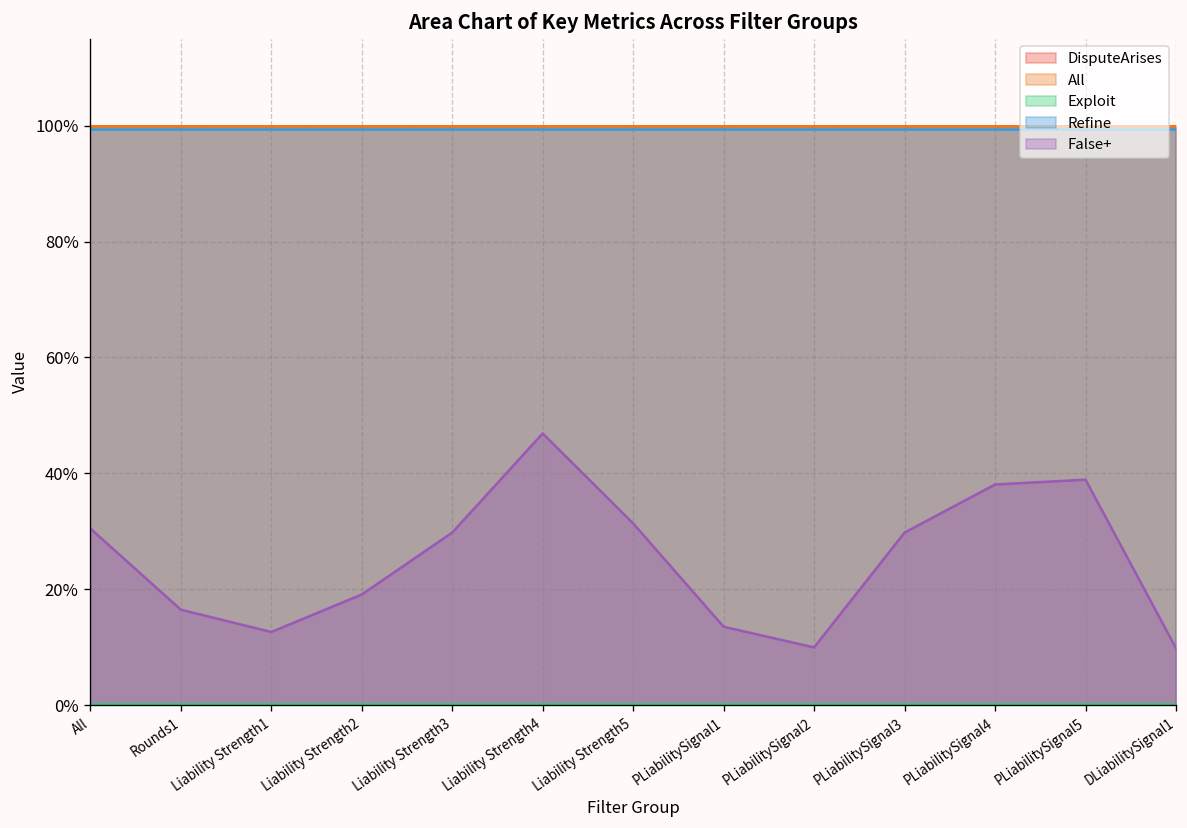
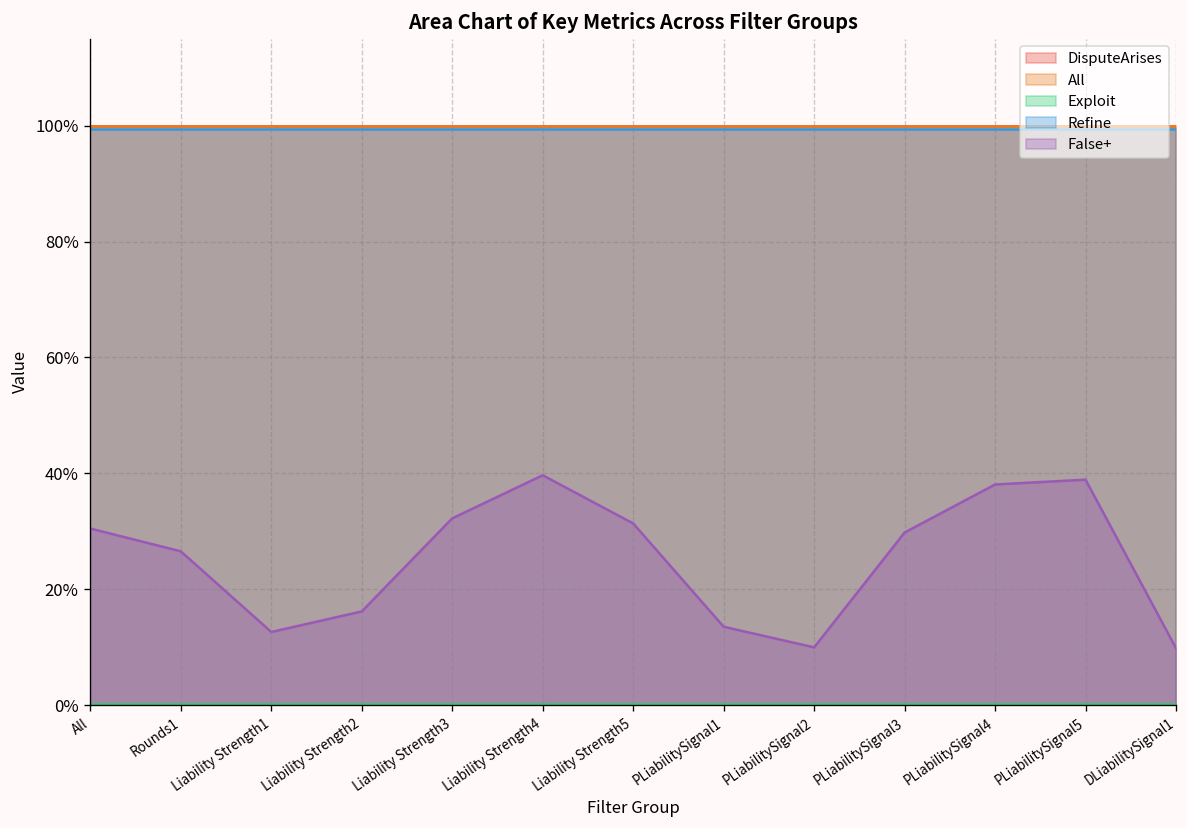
  {
    "Exploit": {
      "All": "0%",
      "Rounds1": "0%",
      "Liability Strength1": "0%",
      "Liability Strength2": "0%",
      "Liability Strength3": "0%",
      "Liability Strength4": "0%",
      "Liability Strength5": "0%",
      "PLiabilitySignal1": "0%",
      "PLiabilitySignal2": "0%",
      "PLiabilitySignal3": "0%",
      "PLiabilitySignal4": "0%",
      "PLiabilitySignal5": "0%",
      "DLiabilitySignal1": "0%"
    },
    "False+": {
      "All": "30%",
-     "Rounds1": "16%",
+     "Rounds1": "27%",
      "Liability Strength1": "13%",
-     "Liability Strength2": "19%",
-     "Liability Strength3": "30%",
-     "Liability Strength4": "47%",
+     "Liability Strength2": "16%",
+     "Liability Strength3": "32%",
+     "Liability Strength4": "40%",
      "Liability Strength5": "31%",
      "PLiabilitySignal1": "14%",
      "PLiabilitySignal2": "10%",
      "PLiabilitySignal3": "30%",
      "PLiabilitySignal4": "38%",
      "PLiabilitySignal5": "39%",
      "DLiabilitySignal1": "10%"
    }
  }
